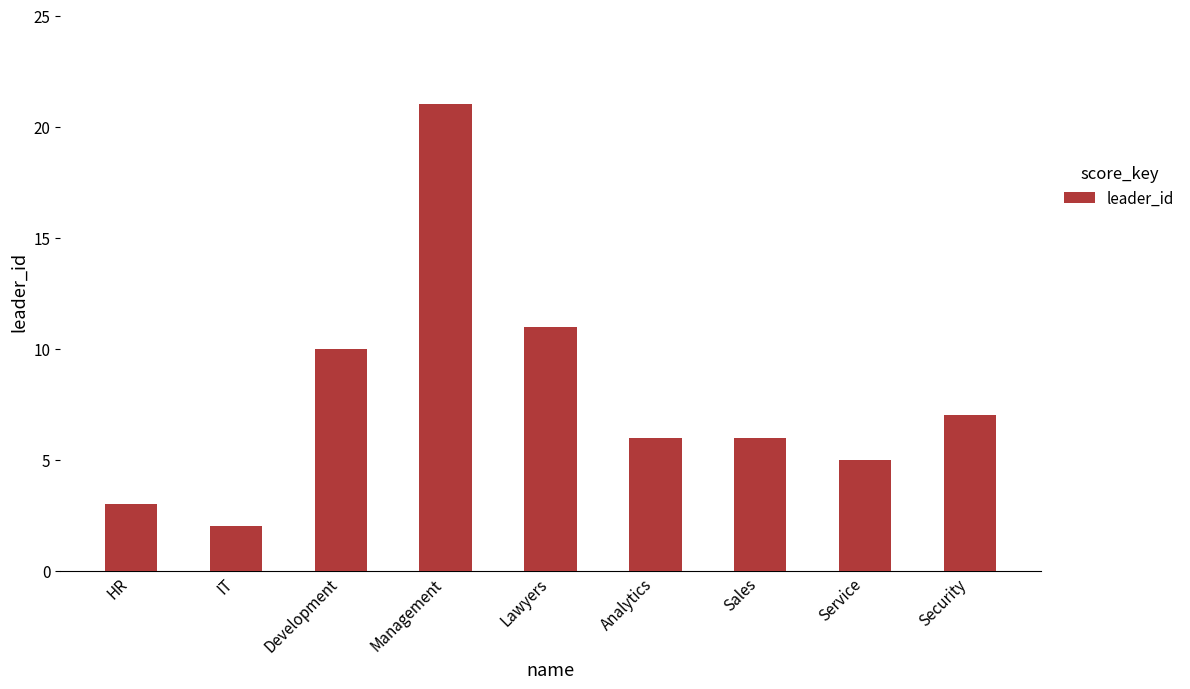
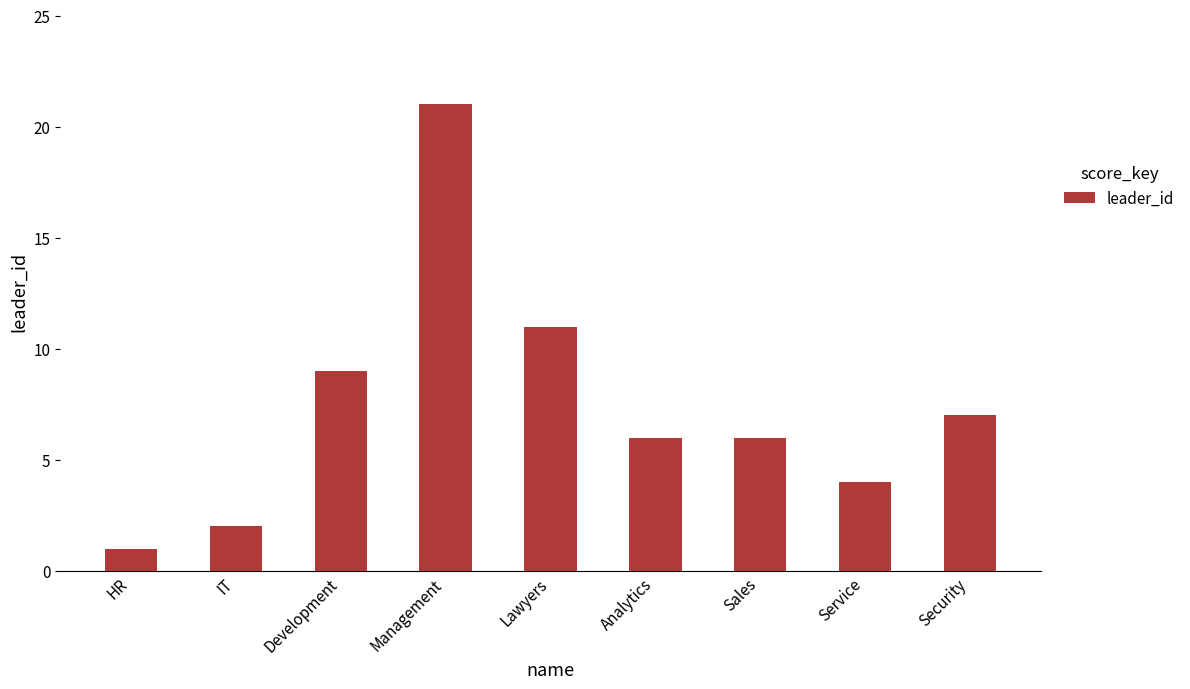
  {
-   "HR": 3,
+   "HR": 1,
    "IT": 2,
-   "Development": 10,
+   "Development": 9,
    "Management": 21,
    "Lawyers": 11,
    "Analytics": 6,
    "Sales": 6,
-   "Service": 5,
+   "Service": 4,
    "Security": 7
  }
